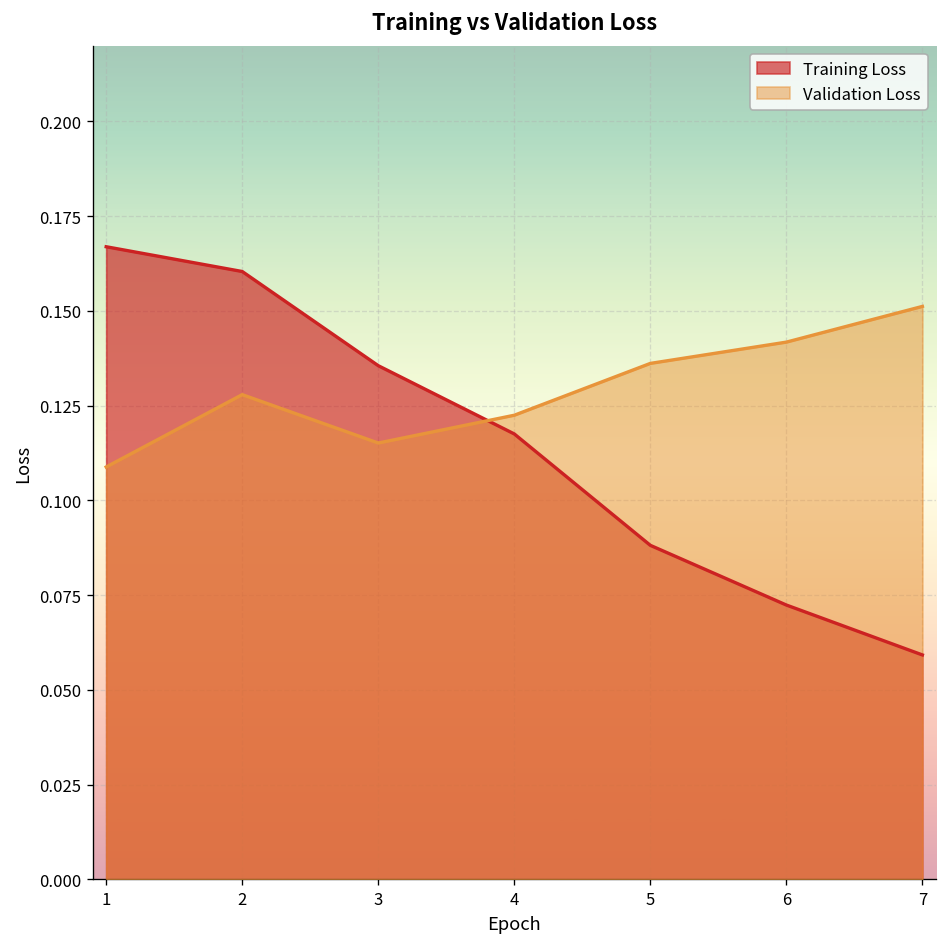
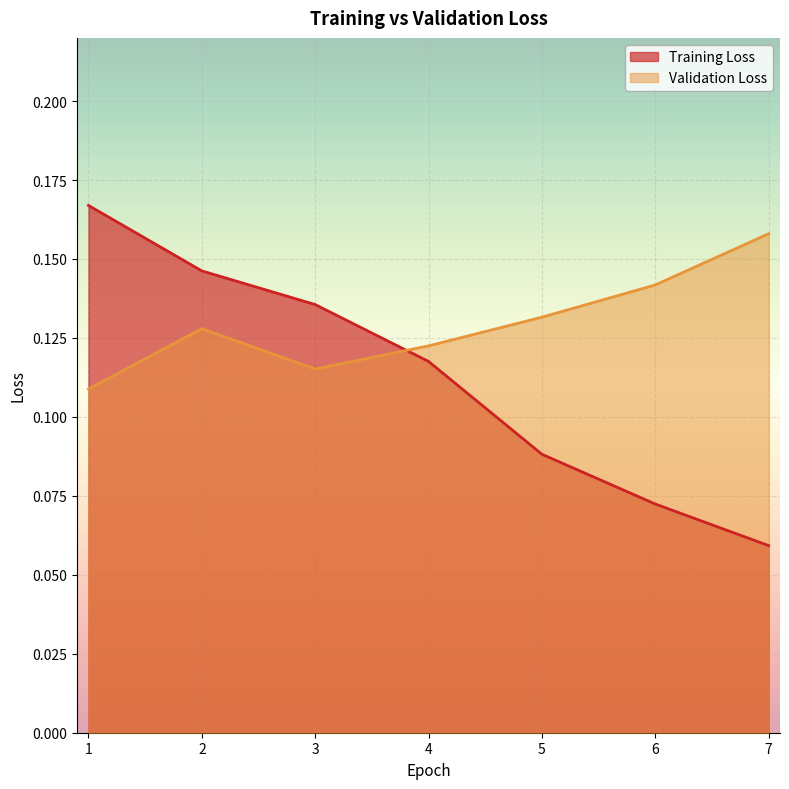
  {
    "Training Loss": {
      "1": 0.167,
-     "2": 0.160,
+     "2": 0.146,
      "3": 0.136,
      "4": 0.118,
      "5": 0.088,
      "6": 0.072,
      "7": 0.059
    },
    "Validation Loss": {
      "1": 0.109,
      "2": 0.128,
      "3": 0.115,
      "4": 0.122,
-     "5": 0.136,
+     "5": 0.132,
      "6": 0.142,
-     "7": 0.151
+     "7": 0.158
    }
  }
